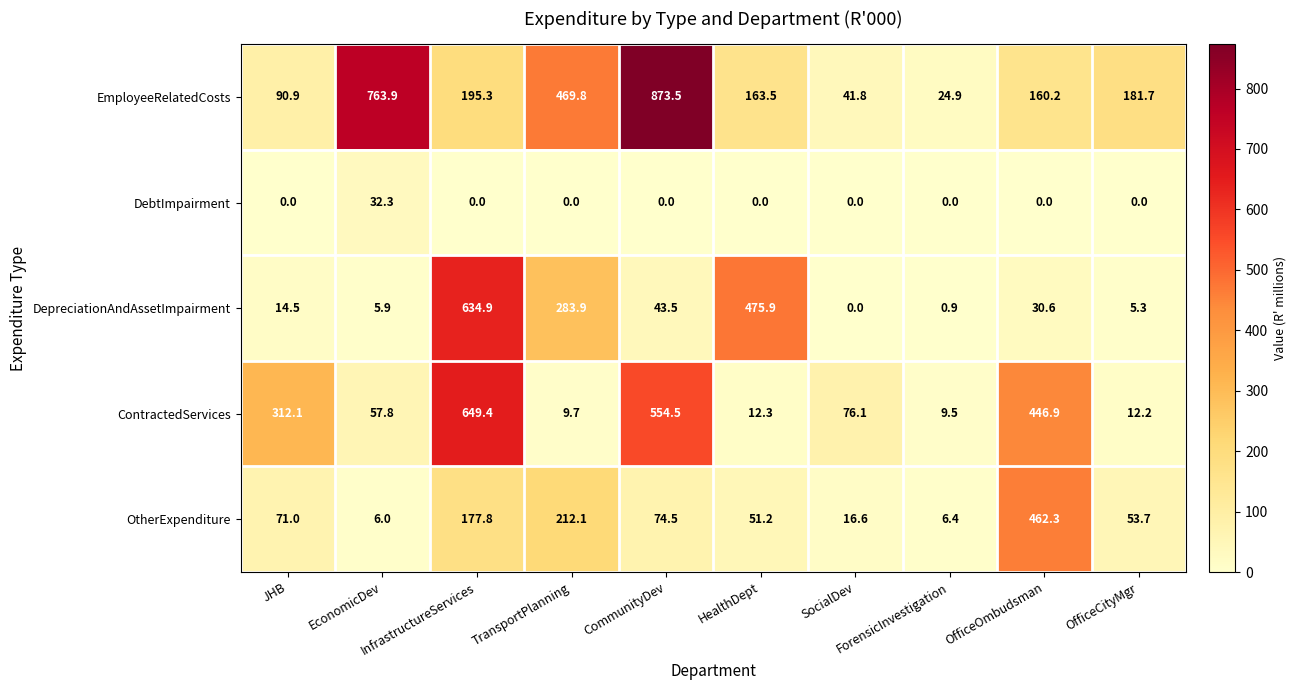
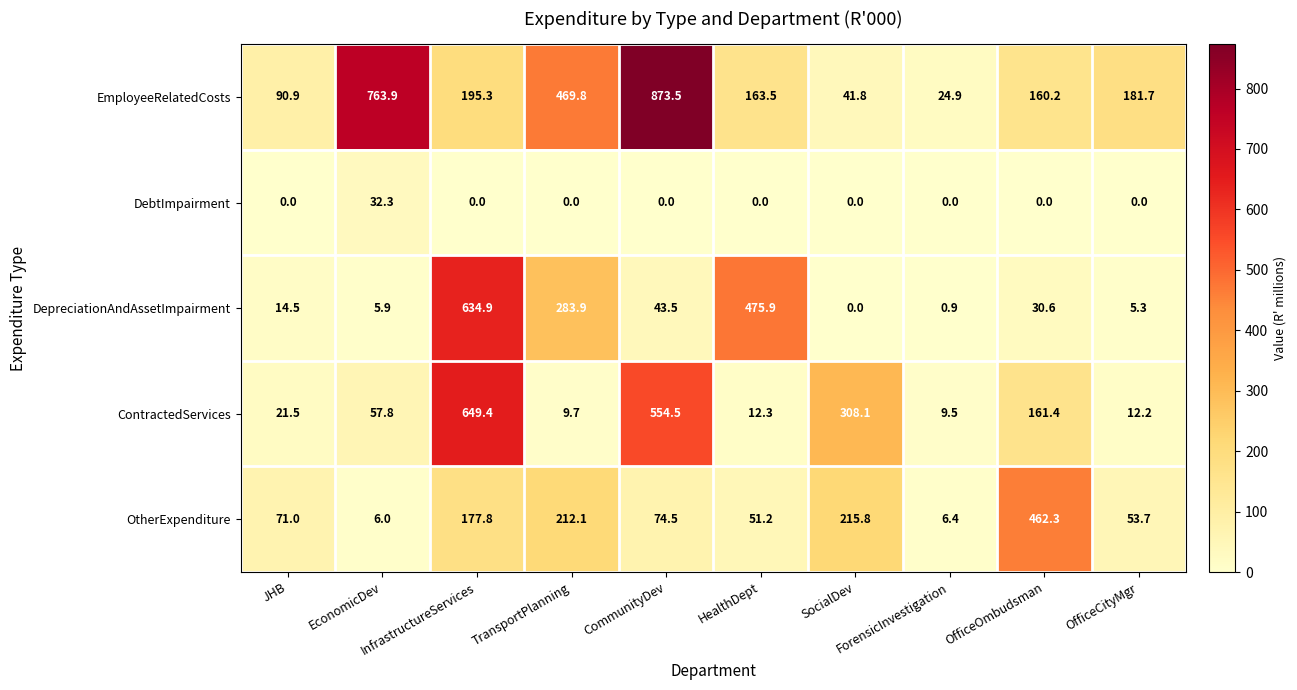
  {
    "EmployeeRelatedCosts": {
      "JHB": 90.9,
      "EconomicDev": 763.9,
      "InfrastructureServices": 195.3,
      "TransportPlanning": 469.8,
      "CommunityDev": 873.5,
      "HealthDept": 163.5,
      "SocialDev": 41.8,
      "ForensicInvestigation": 24.9,
      "OfficeOmbudsman": 160.2,
      "OfficeCityMgr": 181.7
    },
    "DebtImpairment": {
      "JHB": 0.0,
      "EconomicDev": 32.3,
      "InfrastructureServices": 0.0,
      "TransportPlanning": 0.0,
      "CommunityDev": 0.0,
      "HealthDept": 0.0,
      "SocialDev": 0.0,
      "ForensicInvestigation": 0.0,
      "OfficeOmbudsman": 0.0,
      "OfficeCityMgr": 0.0
    },
    "DepreciationAndAssetImpairment": {
      "JHB": 14.5,
      "EconomicDev": 5.9,
      "InfrastructureServices": 634.9,
      "TransportPlanning": 283.9,
      "CommunityDev": 43.5,
      "HealthDept": 475.9,
      "SocialDev": 0.0,
      "ForensicInvestigation": 0.9,
      "OfficeOmbudsman": 30.6,
      "OfficeCityMgr": 5.3
    },
    "ContractedServices": {
-     "JHB": 312.1,
+     "JHB": 21.5,
      "EconomicDev": 57.8,
      "InfrastructureServices": 649.4,
      "TransportPlanning": 9.7,
      "CommunityDev": 554.5,
      "HealthDept": 12.3,
-     "SocialDev": 76.1,
+     "SocialDev": 308.1,
      "ForensicInvestigation": 9.5,
-     "OfficeOmbudsman": 446.9,
+     "OfficeOmbudsman": 161.4,
      "OfficeCityMgr": 12.2
    },
    "OtherExpenditure": {
      "JHB": 71.0,
      "EconomicDev": 6.0,
      "InfrastructureServices": 177.8,
      "TransportPlanning": 212.1,
      "CommunityDev": 74.5,
      "HealthDept": 51.2,
-     "SocialDev": 16.6,
+     "SocialDev": 215.8,
      "ForensicInvestigation": 6.4,
      "OfficeOmbudsman": 462.3,
      "OfficeCityMgr": 53.7
    }
  }
